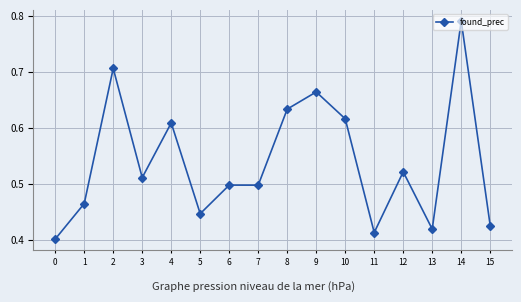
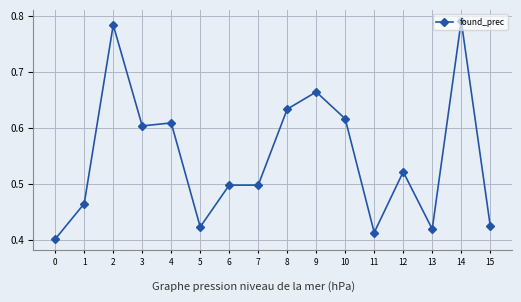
  {
    "0": 0.40,
    "1": 0.46,
-   "2": 0.71,
-   "3": 0.51,
+   "2": 0.78,
+   "3": 0.60,
    "4": 0.61,
-   "5": 0.45,
+   "5": 0.42,
    "6": 0.50,
    "7": 0.50,
    "8": 0.63,
    "9": 0.66,
    "10": 0.62,
    "11": 0.41,
    "12": 0.52,
    "13": 0.42,
    "15": 0.43
  }
